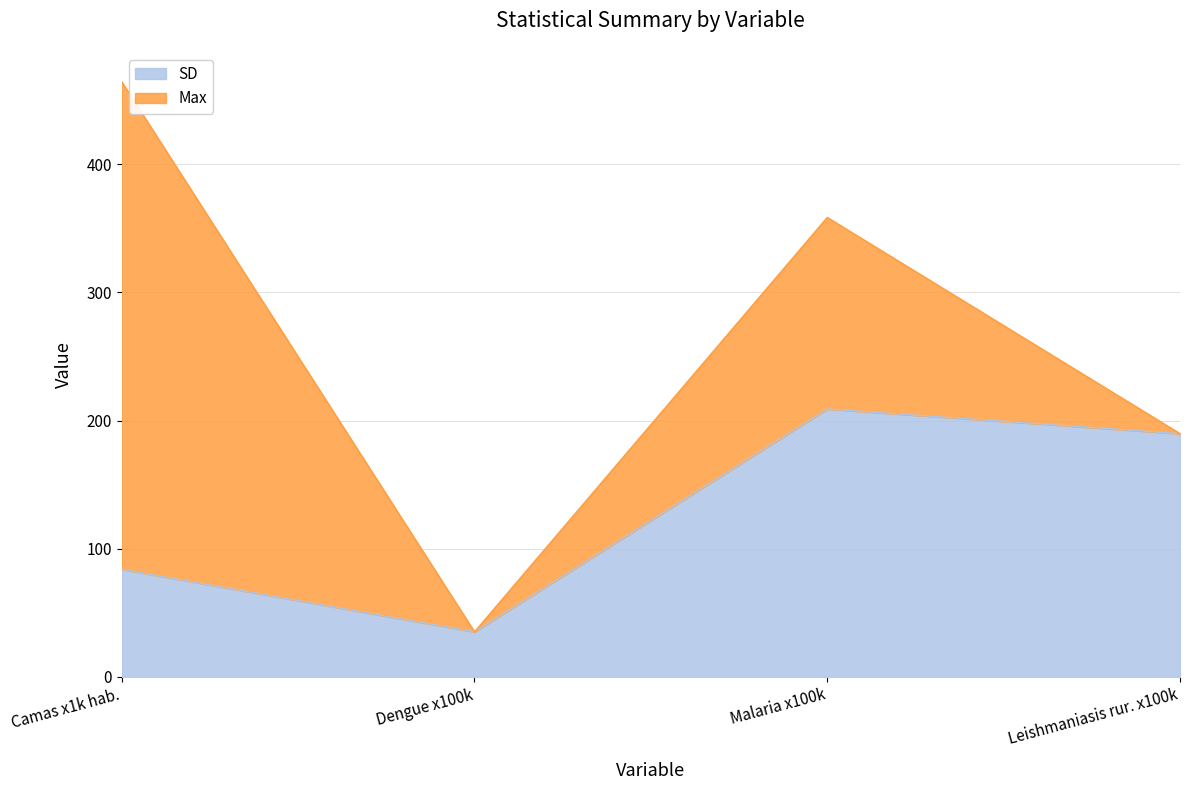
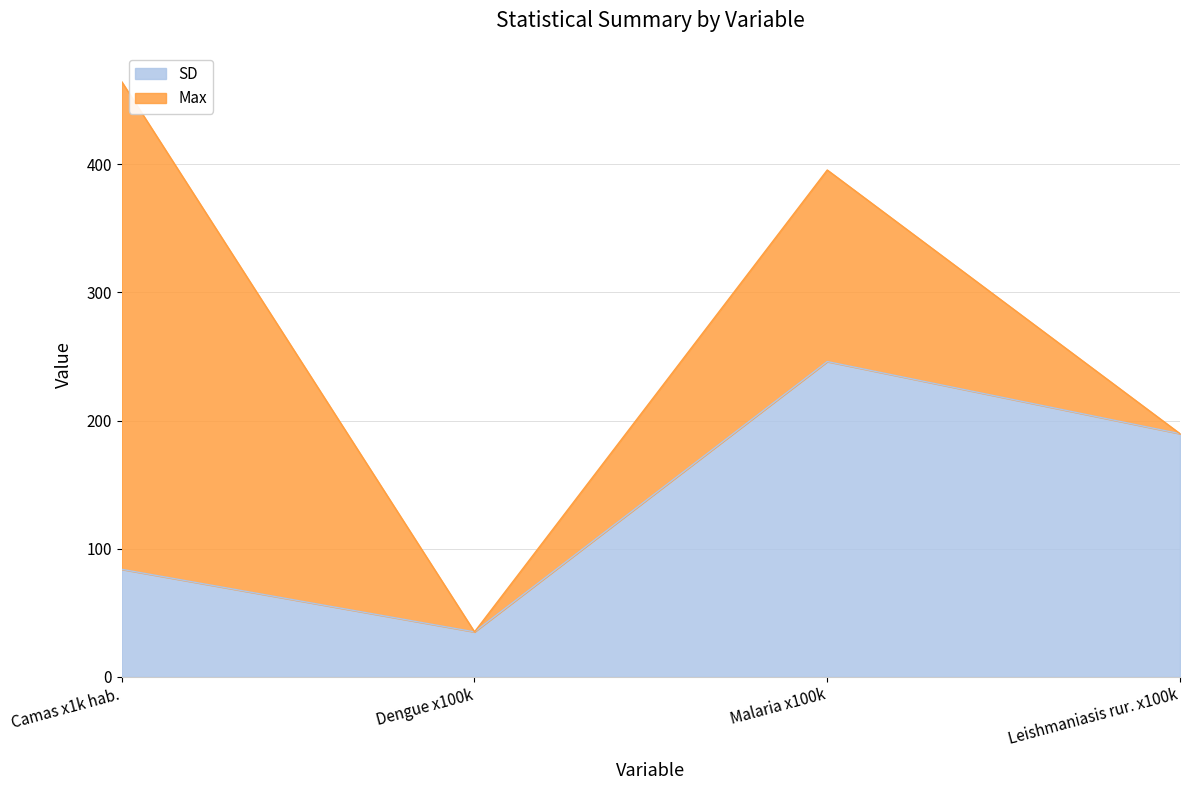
  {
    "SD": {
      "Camas x1k hab.": 84,
-     "Malaria x100k": 209
+     "Malaria x100k": 246
    },
    "Max": {
      "Camas x1k hab.": 381,
      "Malaria x100k": 150
    }
  }
